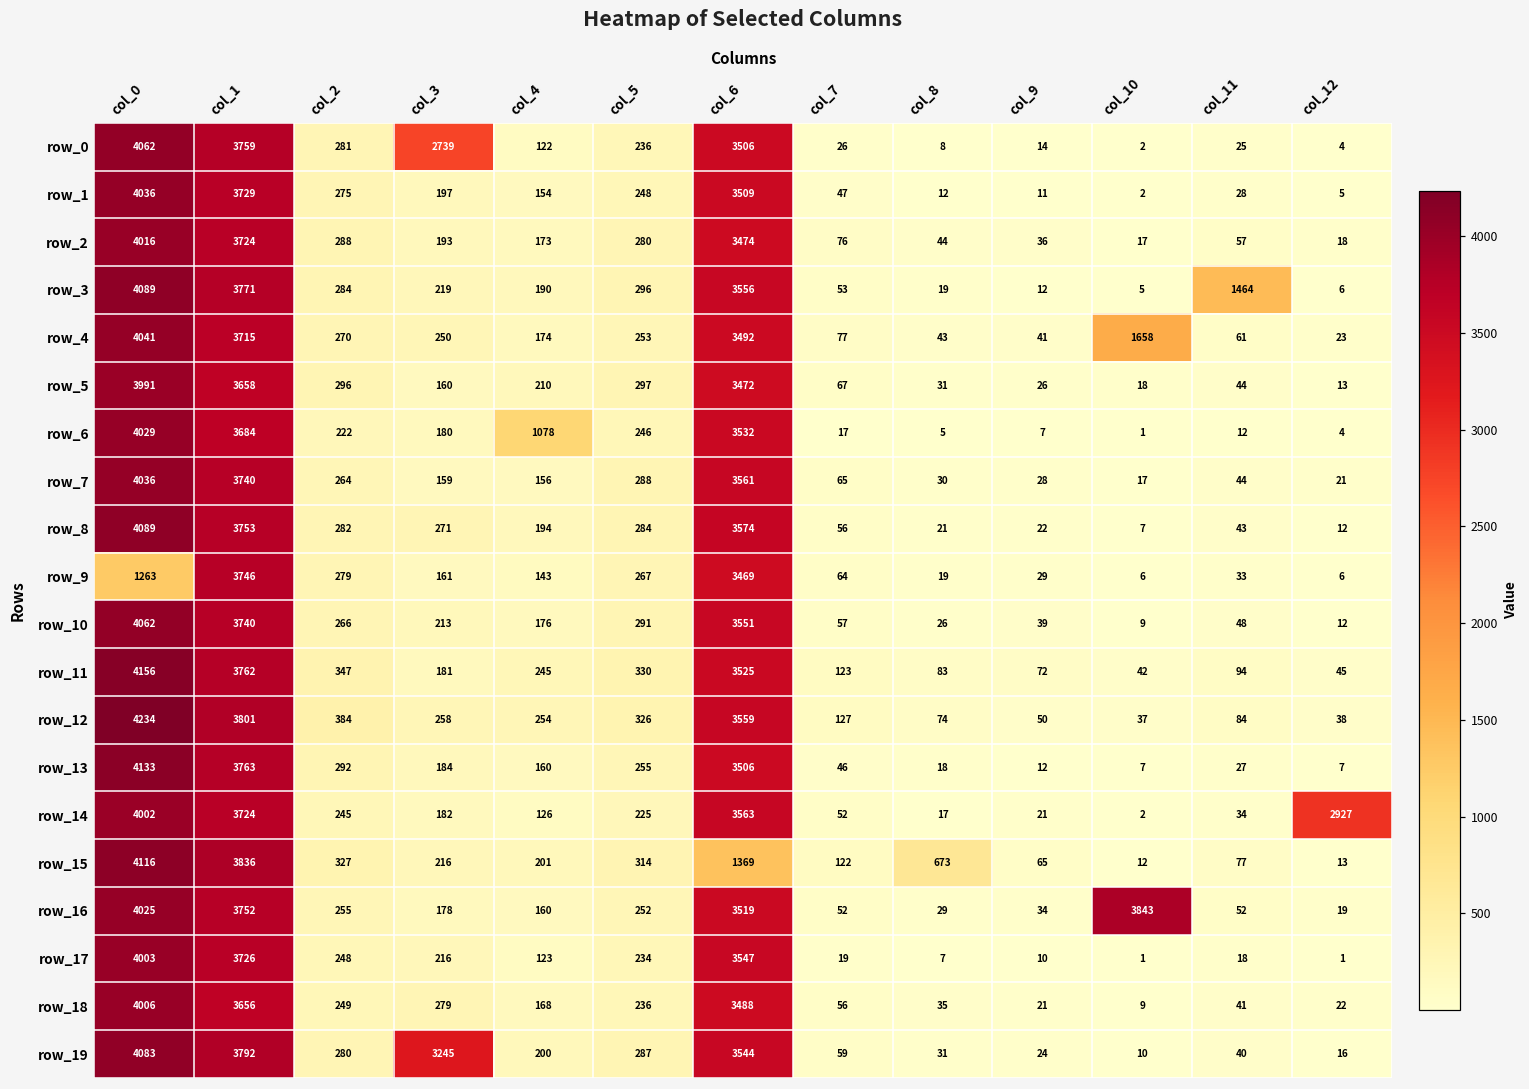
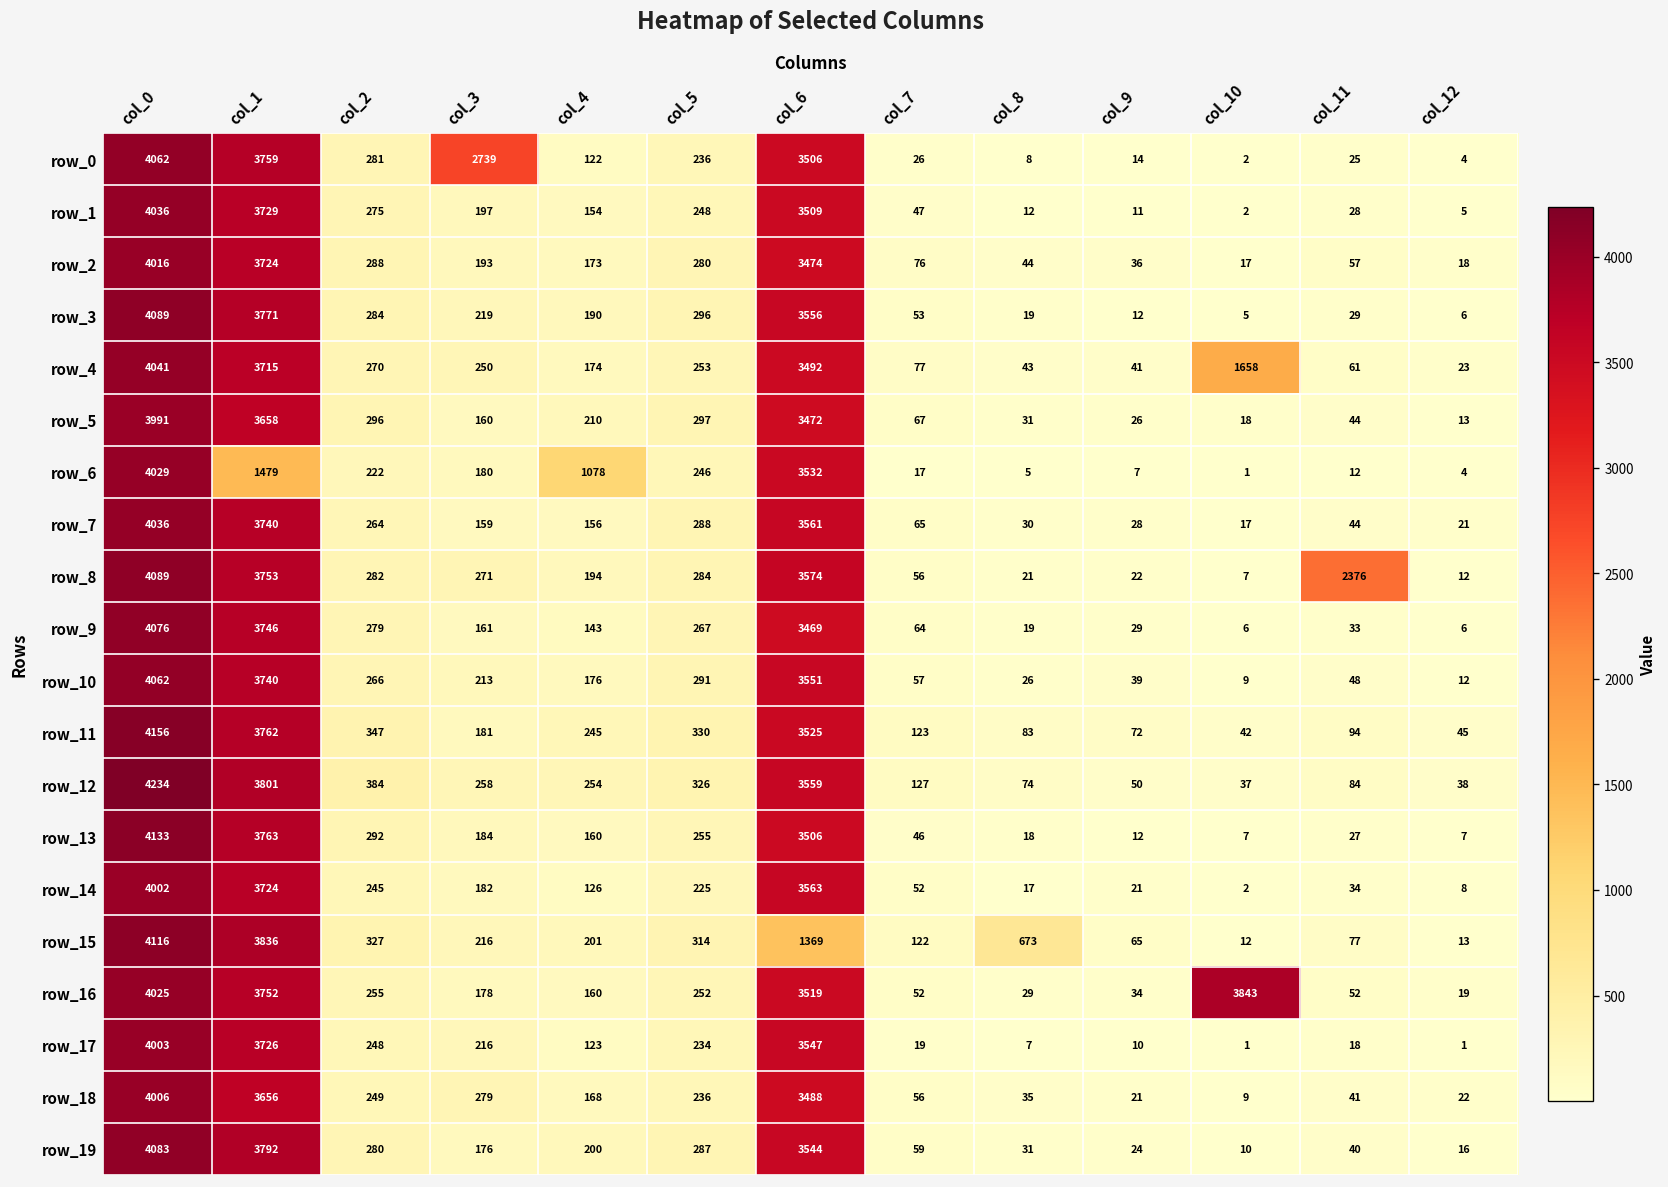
  {
    "row_3": {
      "col_0": 4089,
      "col_1": 3771,
      "col_2": 284,
      "col_3": 219,
      "col_4": 190,
      "col_5": 296,
      "col_6": 3556,
      "col_7": 53,
      "col_8": 19,
      "col_9": 12,
      "col_10": 5,
-     "col_11": 1464,
+     "col_11": 29,
      "col_12": 6
    },
    "row_6": {
      "col_0": 4029,
-     "col_1": 3684,
+     "col_1": 1479,
      "col_2": 222,
      "col_3": 180,
      "col_4": 1078,
      "col_5": 246,
      "col_6": 3532,
      "col_7": 17,
      "col_8": 5,
      "col_9": 7,
      "col_10": 1,
      "col_11": 12,
      "col_12": 4
    },
    "row_8": {
      "col_0": 4089,
      "col_1": 3753,
      "col_2": 282,
      "col_3": 271,
      "col_4": 194,
      "col_5": 284,
      "col_6": 3574,
      "col_7": 56,
      "col_8": 21,
      "col_9": 22,
      "col_10": 7,
-     "col_11": 43,
+     "col_11": 2376,
      "col_12": 12
    },
    "row_9": {
-     "col_0": 1263,
+     "col_0": 4076,
      "col_1": 3746,
      "col_2": 279,
      "col_3": 161,
      "col_4": 143,
      "col_5": 267,
      "col_6": 3469,
      "col_7": 64,
      "col_8": 19,
      "col_9": 29,
      "col_10": 6,
      "col_11": 33,
      "col_12": 6
    },
    "row_14": {
      "col_0": 4002,
      "col_1": 3724,
      "col_2": 245,
      "col_3": 182,
      "col_4": 126,
      "col_5": 225,
      "col_6": 3563,
      "col_7": 52,
      "col_8": 17,
      "col_9": 21,
      "col_10": 2,
      "col_11": 34,
-     "col_12": 2927
+     "col_12": 8
    },
    "row_19": {
      "col_0": 4083,
      "col_1": 3792,
      "col_2": 280,
-     "col_3": 3245,
+     "col_3": 176,
      "col_4": 200,
      "col_5": 287,
      "col_6": 3544,
      "col_7": 59,
      "col_8": 31,
      "col_9": 24,
      "col_10": 10,
      "col_11": 40,
      "col_12": 16
    }
  }
